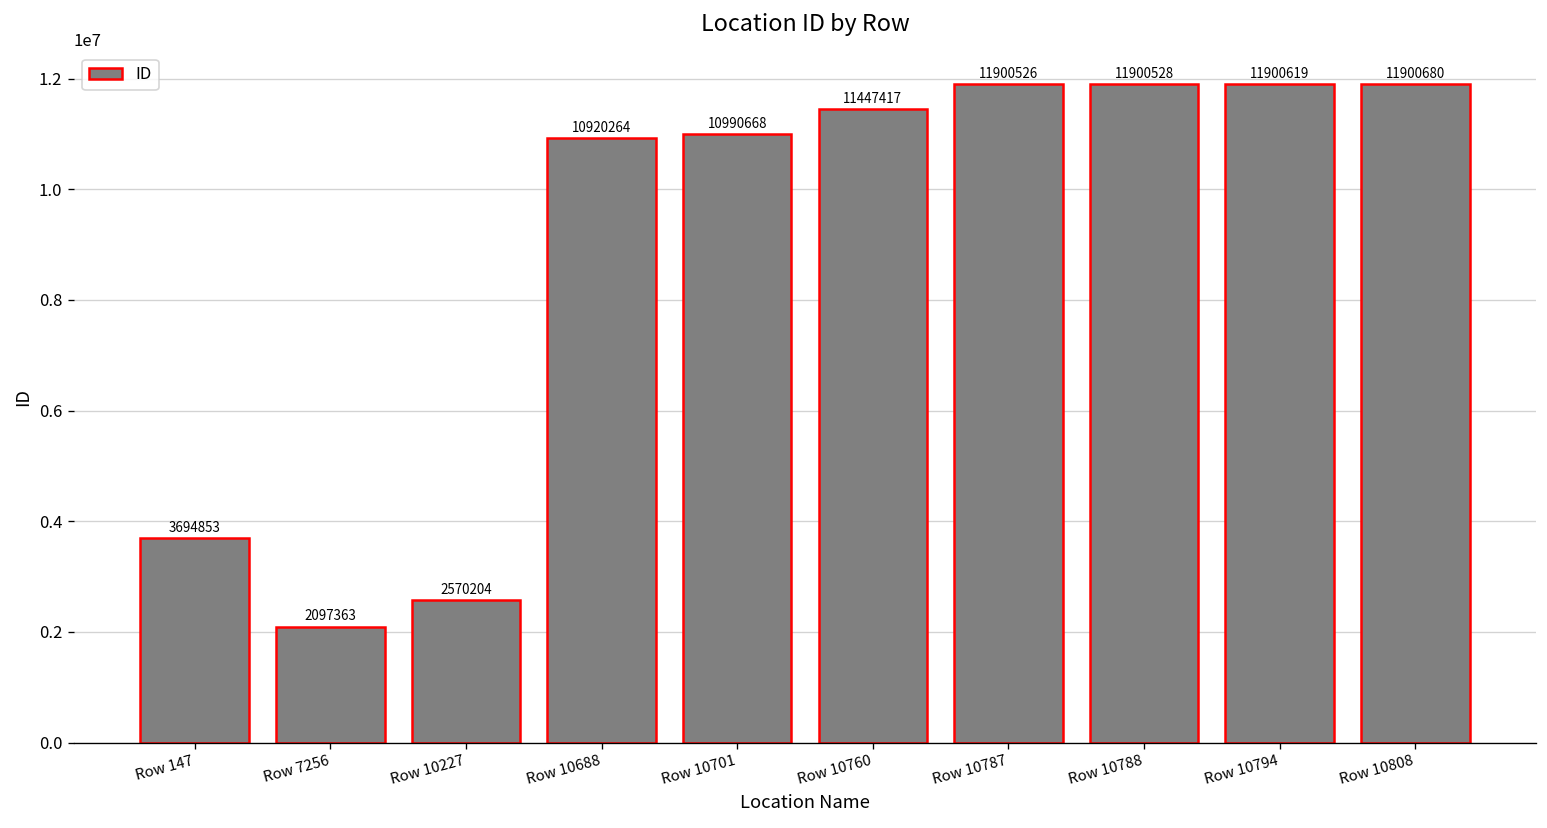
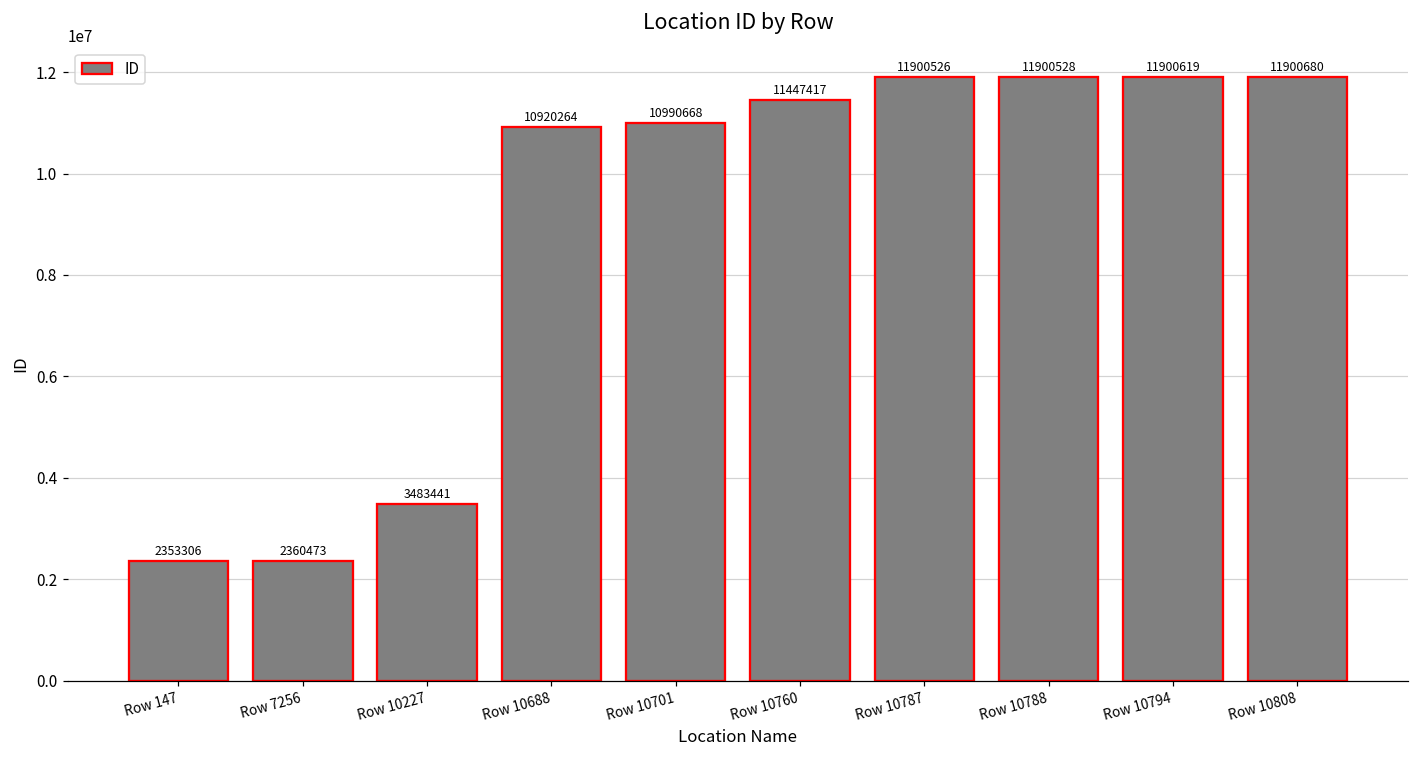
  {
-   "Row 147": 3694853,
-   "Row 7256": 2097363,
-   "Row 10227": 2570204,
+   "Row 147": 2353306,
+   "Row 7256": 2360473,
+   "Row 10227": 3483441,
    "Row 10688": 10920264,
    "Row 10701": 10990668,
    "Row 10760": 11447417,
    "Row 10787": 11900526,
    "Row 10788": 11900528,
    "Row 10794": 11900619,
    "Row 10808": 11900680
  }
